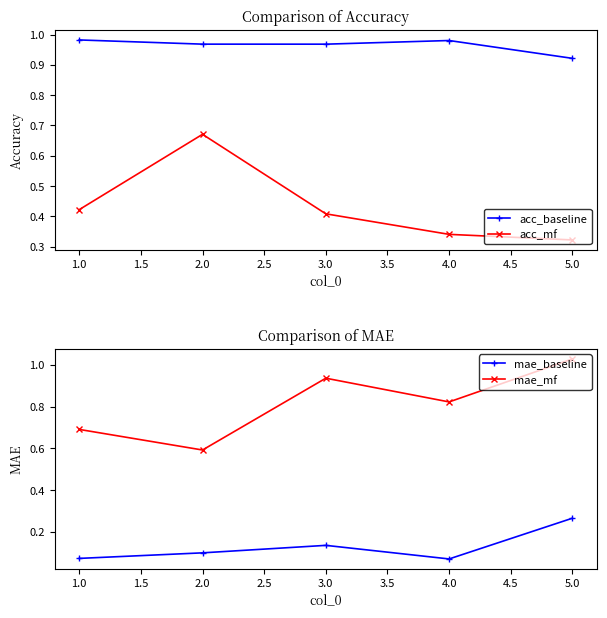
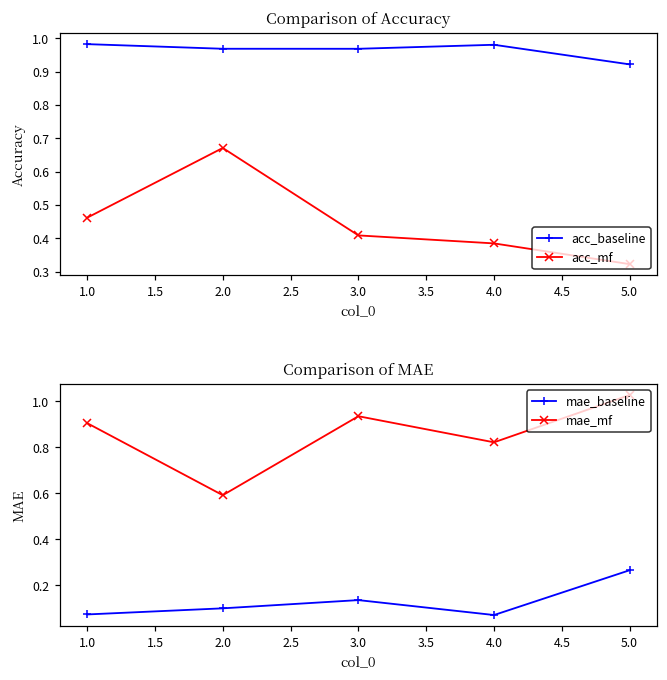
  {
    "Comparison of Accuracy": {
      "acc_baseline": {
        "1.0": 0.98,
        "2.0": 0.97,
        "3.0": 0.97,
        "4.0": 0.98,
        "5.0": 0.92
      },
      "acc_mf": {
-       "1.0": 0.42,
+       "1.0": 0.46,
        "2.0": 0.67,
        "3.0": 0.41,
-       "4.0": 0.34
+       "4.0": 0.38
      }
    },
    "Comparison of MAE": {
      "mae_baseline": {
        "1.0": 0.07,
        "2.0": 0.10,
        "3.0": 0.14,
        "4.0": 0.07,
        "5.0": 0.27
      },
      "mae_mf": {
-       "1.0": 0.69,
+       "1.0": 0.91,
        "2.0": 0.59,
        "3.0": 0.94,
        "4.0": 0.82
      }
    }
  }
